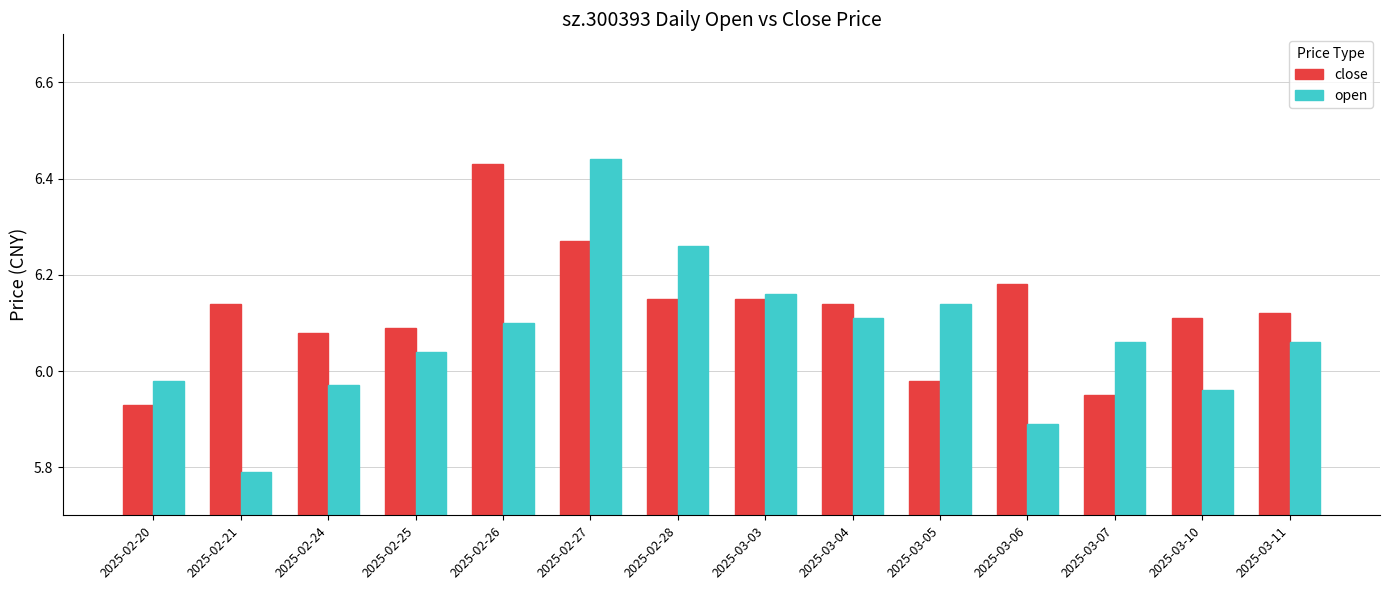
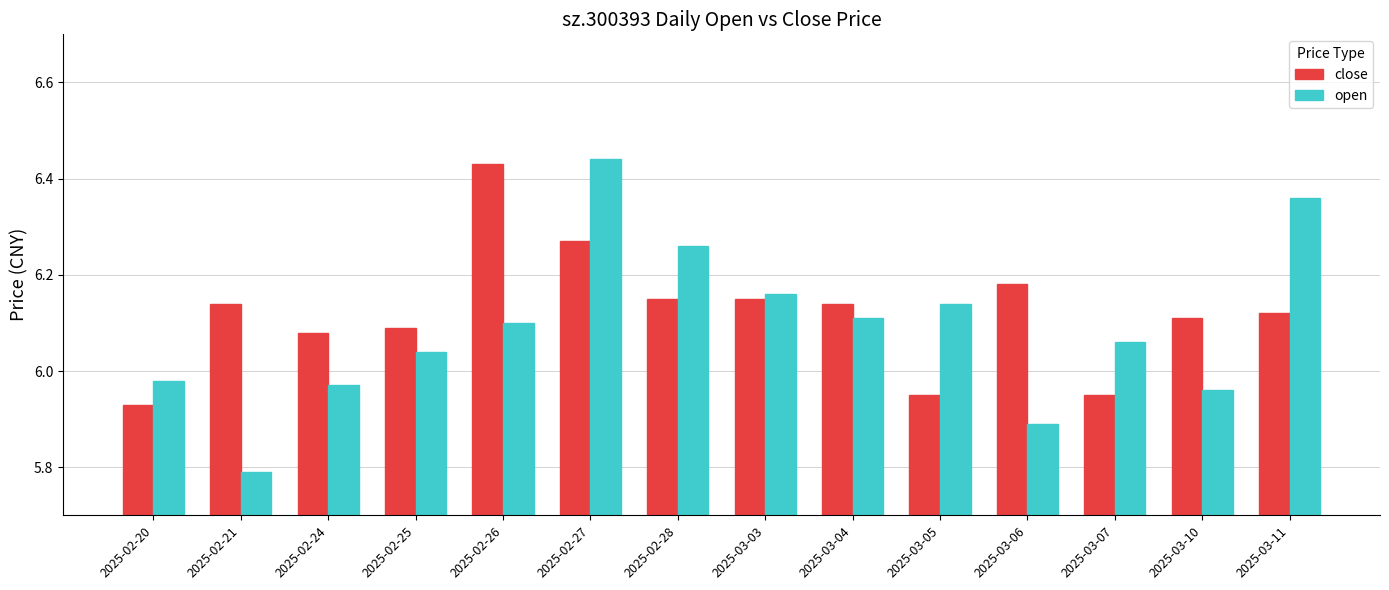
  {
    "close": {
      "2025-02-20": 5.93,
      "2025-02-21": 6.14,
      "2025-02-24": 6.08,
      "2025-02-25": 6.09,
      "2025-02-26": 6.43,
      "2025-02-27": 6.27,
      "2025-02-28": 6.15,
      "2025-03-03": 6.15,
      "2025-03-04": 6.14,
-     "2025-03-05": 5.98,
+     "2025-03-05": 5.95,
      "2025-03-06": 6.18,
      "2025-03-07": 5.95,
      "2025-03-10": 6.11,
      "2025-03-11": 6.12
    },
    "open": {
      "2025-02-20": 5.98,
      "2025-02-21": 5.79,
      "2025-02-24": 5.97,
      "2025-02-25": 6.04,
      "2025-02-26": 6.10,
      "2025-02-27": 6.44,
      "2025-02-28": 6.26,
      "2025-03-03": 6.16,
      "2025-03-04": 6.11,
      "2025-03-05": 6.14,
      "2025-03-06": 5.89,
      "2025-03-07": 6.06,
      "2025-03-10": 5.96,
-     "2025-03-11": 6.06
+     "2025-03-11": 6.36
    }
  }
